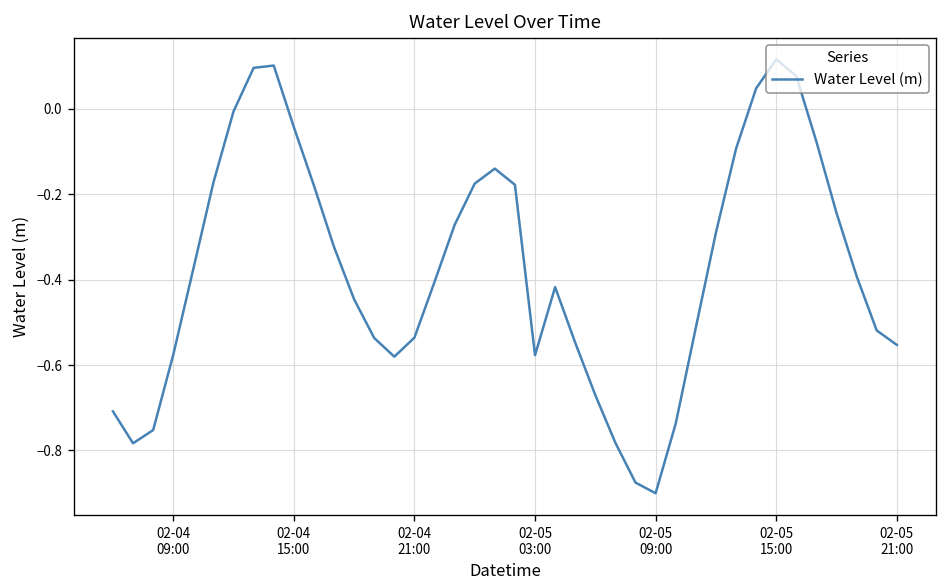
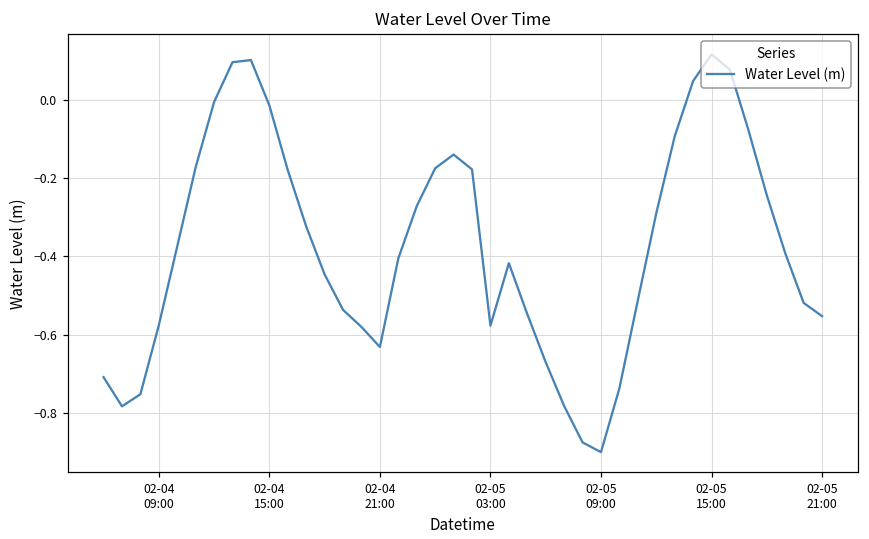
  {
    "02-04 09:00": -0.58,
-   "02-04 15:00": -0.04,
-   "02-04 21:00": -0.54,
+   "02-04 15:00": -0.01,
+   "02-04 21:00": -0.63,
    "02-05 03:00": -0.58,
    "02-05 09:00": -0.90,
    "02-05 21:00": -0.55
  }
